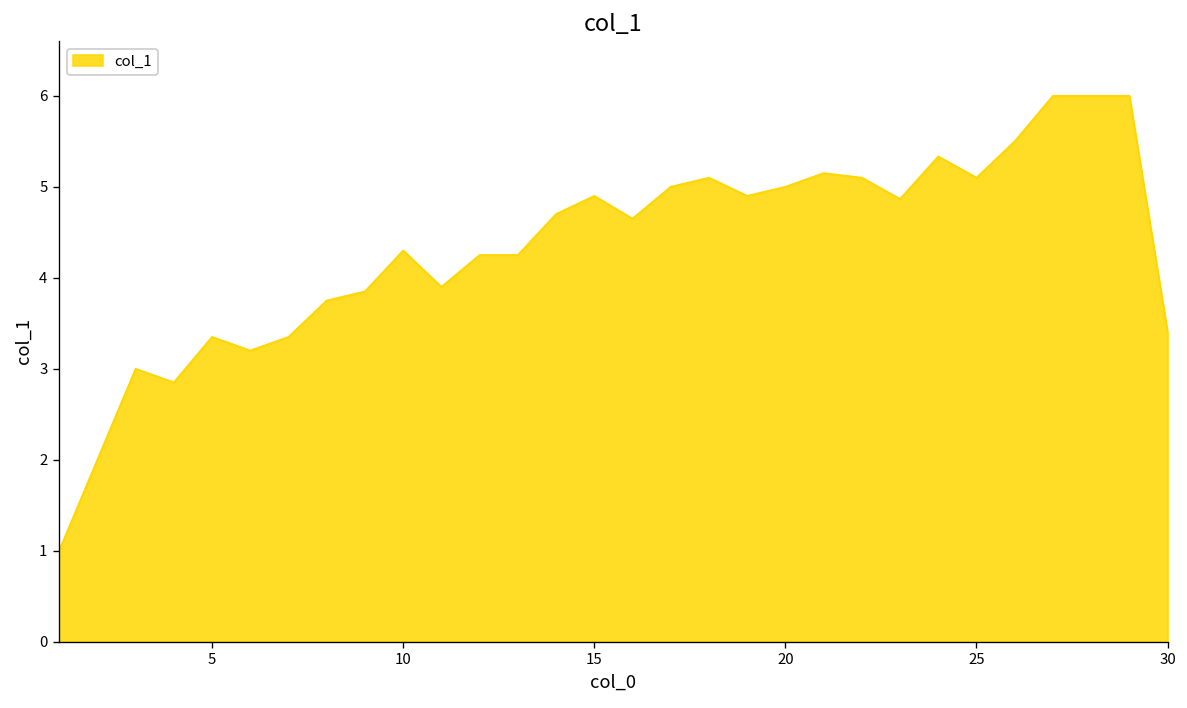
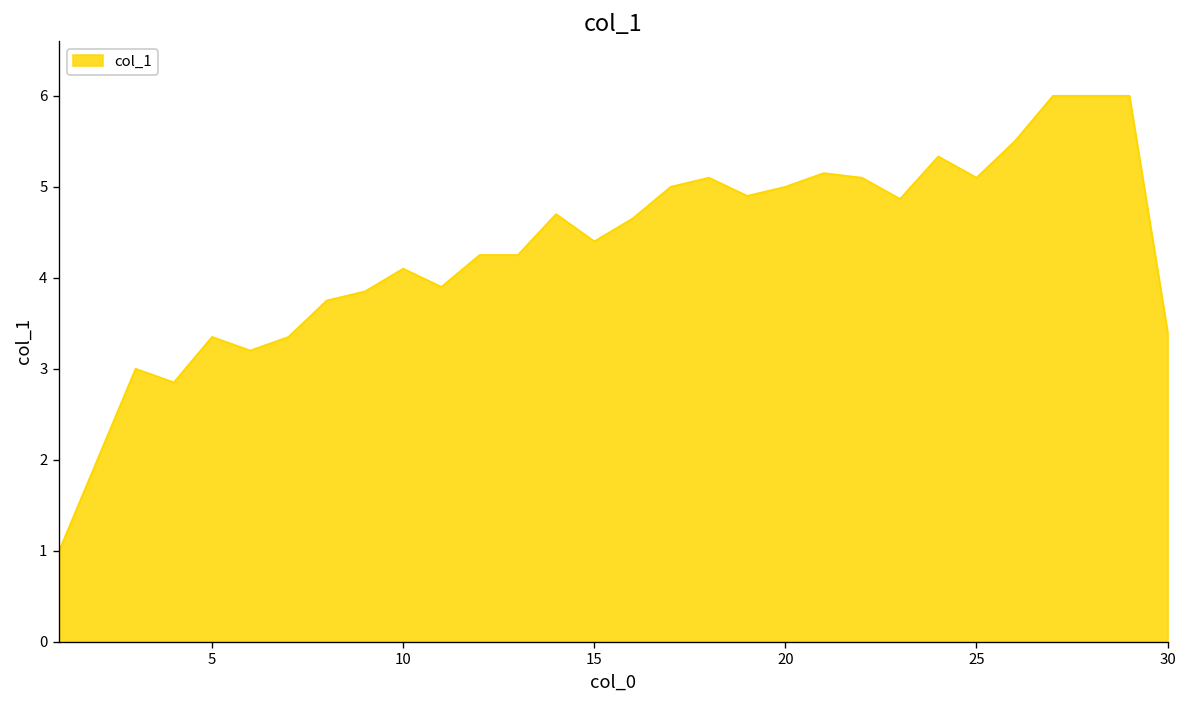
  {
    "5": 3.4,
-   "10": 4.3,
-   "15": 4.9,
+   "10": 4.1,
+   "15": 4.4,
    "20": 5.0,
    "25": 5.1,
    "30": 3.4
  }
